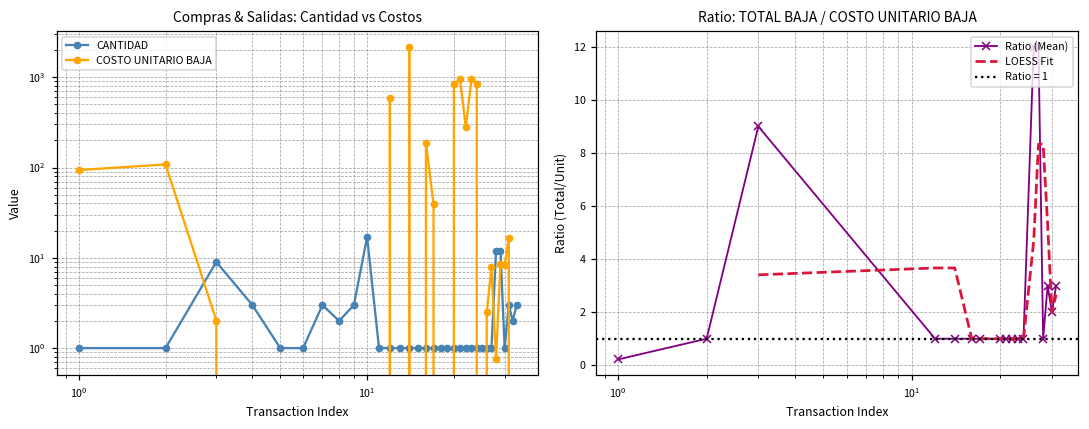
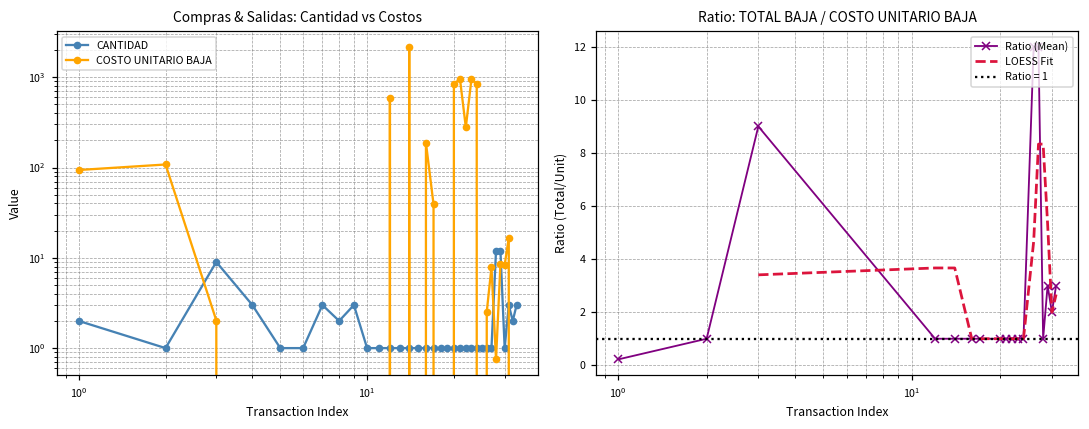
  {
    "Compras & Salidas: Cantidad vs Costos": {
      "CANTIDAD": {
-       "10^0": 1,
-       "10^1": 17
+       "10^0": 2,
+       "10^1": 1
      },
      "COSTO UNITARIO BAJA": {
        "10^0": 90
      }
    },
    "Ratio: TOTAL BAJA / COSTO UNITARIO BAJA": {
      "Ratio (Mean)": {
        "10^0": 0.2
      }
    }
  }
